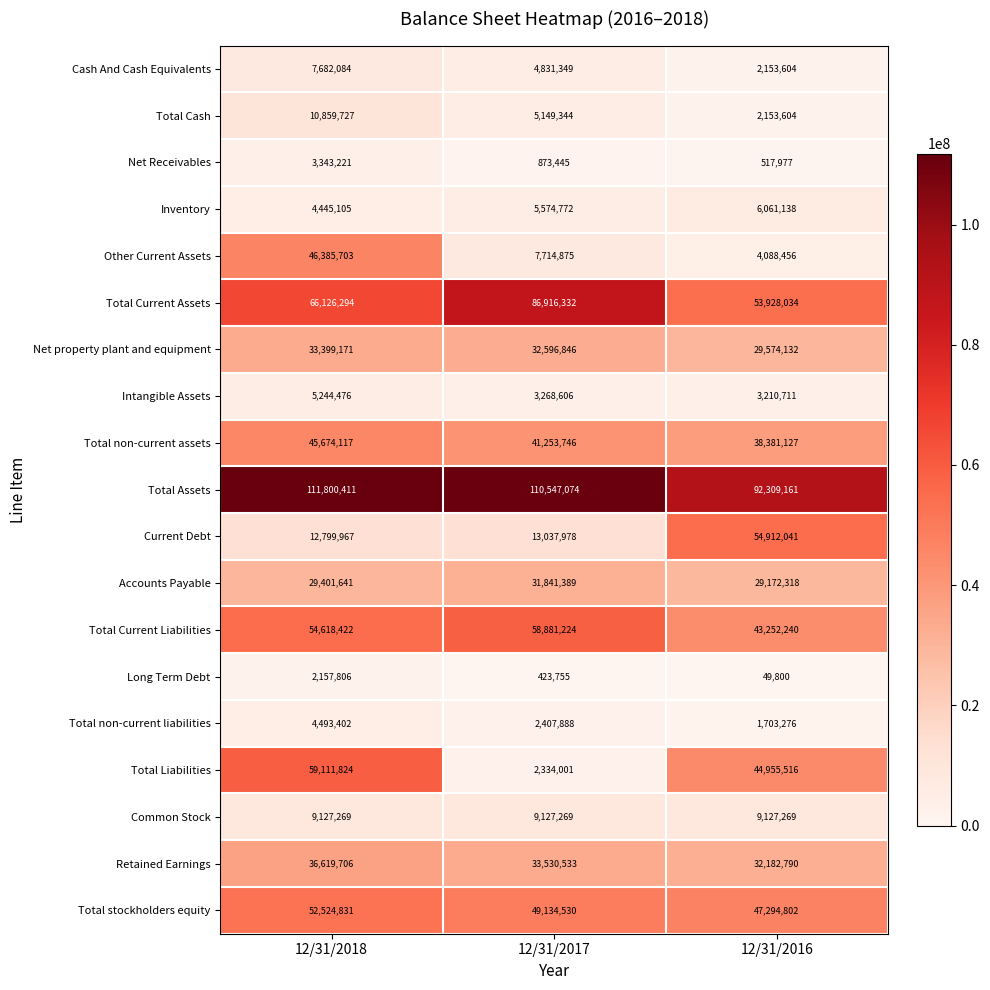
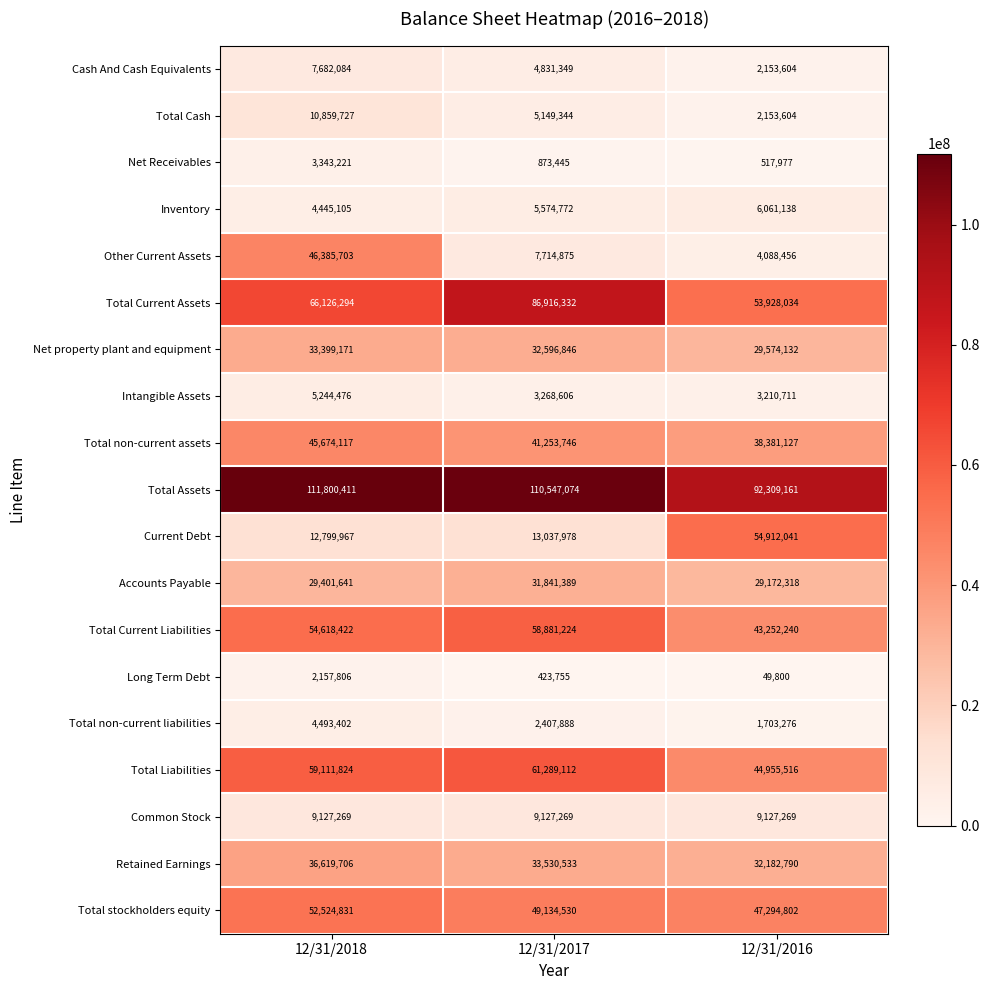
  {
    "Cash And Cash Equivalents": {
      "12/31/2018": "7,682,084",
      "12/31/2017": "4,831,349",
      "12/31/2016": "2,153,604"
    },
    "Total Cash": {
      "12/31/2018": "10,859,727",
      "12/31/2017": "5,149,344",
      "12/31/2016": "2,153,604"
    },
    "Net Receivables": {
      "12/31/2018": "3,343,221",
      "12/31/2017": "873,445",
      "12/31/2016": "517,977"
    },
    "Inventory": {
      "12/31/2018": "4,445,105",
      "12/31/2017": "5,574,772",
      "12/31/2016": "6,061,138"
    },
    "Other Current Assets": {
      "12/31/2018": "46,385,703",
      "12/31/2017": "7,714,875",
      "12/31/2016": "4,088,456"
    },
    "Total Current Assets": {
      "12/31/2018": "66,126,294",
      "12/31/2017": "86,916,332",
      "12/31/2016": "53,928,034"
    },
    "Net property plant and equipment": {
      "12/31/2018": "33,399,171",
      "12/31/2017": "32,596,846",
      "12/31/2016": "29,574,132"
    },
    "Intangible Assets": {
      "12/31/2018": "5,244,476",
      "12/31/2017": "3,268,606",
      "12/31/2016": "3,210,711"
    },
    "Total non-current assets": {
      "12/31/2018": "45,674,117",
      "12/31/2017": "41,253,746",
      "12/31/2016": "38,381,127"
    },
    "Total Assets": {
      "12/31/2018": "111,800,411",
      "12/31/2017": "110,547,074",
      "12/31/2016": "92,309,161"
    },
    "Current Debt": {
      "12/31/2018": "12,799,967",
      "12/31/2017": "13,037,978",
      "12/31/2016": "54,912,041"
    },
    "Accounts Payable": {
      "12/31/2018": "29,401,641",
      "12/31/2017": "31,841,389",
      "12/31/2016": "29,172,318"
    },
    "Total Current Liabilities": {
      "12/31/2018": "54,618,422",
      "12/31/2017": "58,881,224",
      "12/31/2016": "43,252,240"
    },
    "Long Term Debt": {
      "12/31/2018": "2,157,806",
      "12/31/2017": "423,755",
      "12/31/2016": "49,800"
    },
    "Total non-current liabilities": {
      "12/31/2018": "4,493,402",
      "12/31/2017": "2,407,888",
      "12/31/2016": "1,703,276"
    },
    "Total Liabilities": {
      "12/31/2018": "59,111,824",
-     "12/31/2017": "2,334,001",
+     "12/31/2017": "61,289,112",
      "12/31/2016": "44,955,516"
    },
    "Common Stock": {
      "12/31/2018": "9,127,269",
      "12/31/2017": "9,127,269",
      "12/31/2016": "9,127,269"
    },
    "Retained Earnings": {
      "12/31/2018": "36,619,706",
      "12/31/2017": "33,530,533",
      "12/31/2016": "32,182,790"
    },
    "Total stockholders equity": {
      "12/31/2018": "52,524,831",
      "12/31/2017": "49,134,530",
      "12/31/2016": "47,294,802"
    }
  }
